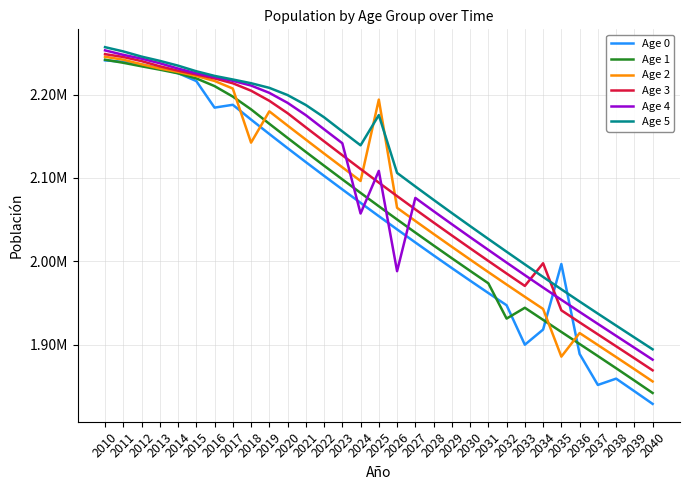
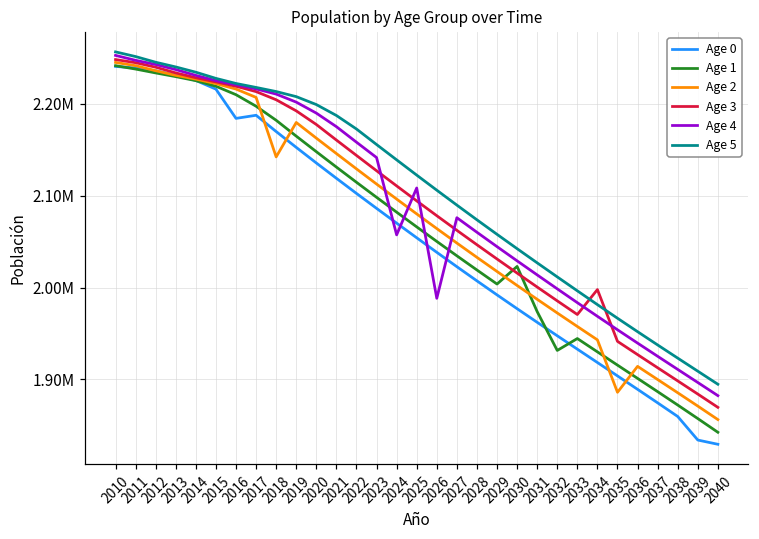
  {
    "Age 0": {
      "2015": 2220000,
      "2016": 2180000,
      "2017": 2190000,
      "2018": 2170000,
      "2019": 2150000,
      "2020": 2140000,
      "2021": 2120000,
      "2022": 2100000,
      "2023": 2090000,
      "2024": 2070000,
      "2025": 2050000,
      "2026": 2040000,
      "2027": 2020000,
      "2028": 2010000,
      "2029": 1990000,
      "2030": 1980000,
      "2031": 1960000,
      "2032": 1950000,
-     "2033": 1900000,
+     "2033": 1930000,
      "2034": 1920000,
-     "2035": 2000000,
+     "2035": 1900000,
      "2036": 1890000,
-     "2037": 1850000,
+     "2037": 1870000,
      "2038": 1860000,
-     "2039": 1840000,
+     "2039": 1830000,
      "2040": 1830000
    },
    "Age 1": {
      "2016": 2210000,
      "2017": 2200000,
      "2018": 2180000,
      "2019": 2160000,
      "2020": 2150000,
      "2021": 2130000,
      "2022": 2110000,
      "2023": 2100000,
      "2024": 2080000,
      "2025": 2070000,
      "2026": 2050000,
      "2027": 2030000,
      "2028": 2020000,
      "2029": 2000000,
-     "2030": 1990000,
+     "2030": 2020000,
      "2031": 1970000,
      "2032": 1930000,
      "2033": 1940000,
      "2034": 1930000,
      "2035": 1920000,
      "2036": 1900000,
      "2037": 1890000,
      "2038": 1870000,
      "2039": 1860000,
      "2040": 1840000
    },
    "Age 2": {
      "2010": 2250000,
      "2016": 2220000,
      "2017": 2210000,
      "2018": 2140000,
      "2019": 2180000,
      "2020": 2160000,
      "2021": 2150000,
      "2022": 2130000,
      "2023": 2110000,
      "2024": 2100000,
-     "2025": 2190000,
+     "2025": 2080000,
      "2026": 2060000,
      "2027": 2050000,
      "2028": 2030000,
      "2029": 2020000,
      "2030": 2000000,
      "2031": 1990000,
      "2032": 1970000,
      "2033": 1960000,
      "2034": 1940000,
      "2035": 1890000,
      "2036": 1910000,
      "2037": 1900000,
      "2038": 1890000,
      "2039": 1870000,
      "2040": 1860000
    },
    "Age 3": {
      "2010": 2250000,
      "2018": 2200000,
      "2019": 2190000,
      "2020": 2180000,
      "2021": 2160000,
      "2022": 2140000,
      "2023": 2130000,
      "2024": 2110000,
      "2025": 2090000,
      "2026": 2080000,
      "2027": 2060000,
      "2028": 2050000,
      "2029": 2030000,
      "2030": 2020000,
      "2031": 2000000,
      "2032": 1990000,
      "2033": 1970000,
      "2034": 2000000,
      "2035": 1940000,
      "2036": 1930000,
      "2037": 1910000,
      "2038": 1900000,
      "2039": 1880000,
      "2040": 1870000
    },
    "Age 4": {
      "2010": 2250000,
      "2019": 2200000,
      "2020": 2190000,
      "2021": 2180000,
      "2022": 2160000,
      "2023": 2140000,
      "2024": 2060000,
      "2025": 2110000,
      "2026": 1990000,
      "2027": 2080000,
      "2028": 2060000,
      "2029": 2040000,
      "2030": 2030000,
      "2031": 2010000,
      "2032": 2000000,
      "2033": 1980000,
      "2034": 1970000,
      "2035": 1950000,
      "2036": 1940000,
      "2037": 1930000,
      "2038": 1910000,
      "2039": 1900000,
      "2040": 1880000
    },
    "Age 5": {
      "2010": 2260000,
      "2011": 2250000,
      "2014": 2230000,
      "2019": 2210000,
      "2020": 2200000,
      "2021": 2190000,
      "2022": 2170000,
      "2023": 2160000,
      "2024": 2140000,
-     "2025": 2180000,
+     "2025": 2120000,
      "2026": 2110000,
      "2027": 2090000,
      "2028": 2070000,
      "2029": 2060000,
      "2030": 2040000,
      "2031": 2030000,
      "2032": 2010000,
      "2033": 2000000,
      "2034": 1980000,
      "2035": 1970000,
      "2036": 1950000,
      "2037": 1940000,
      "2038": 1920000,
      "2039": 1910000,
      "2040": 1890000
    }
  }
